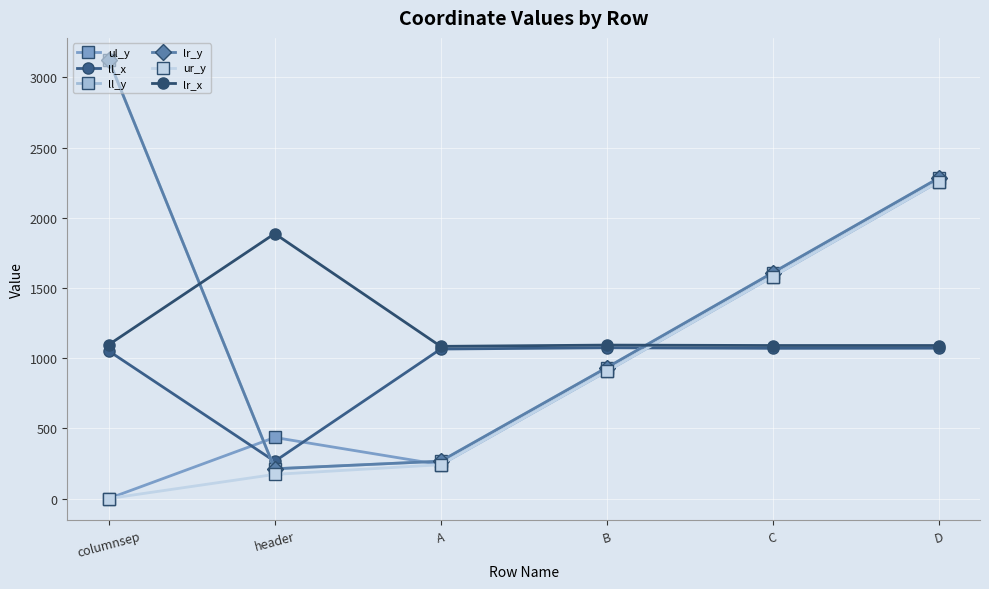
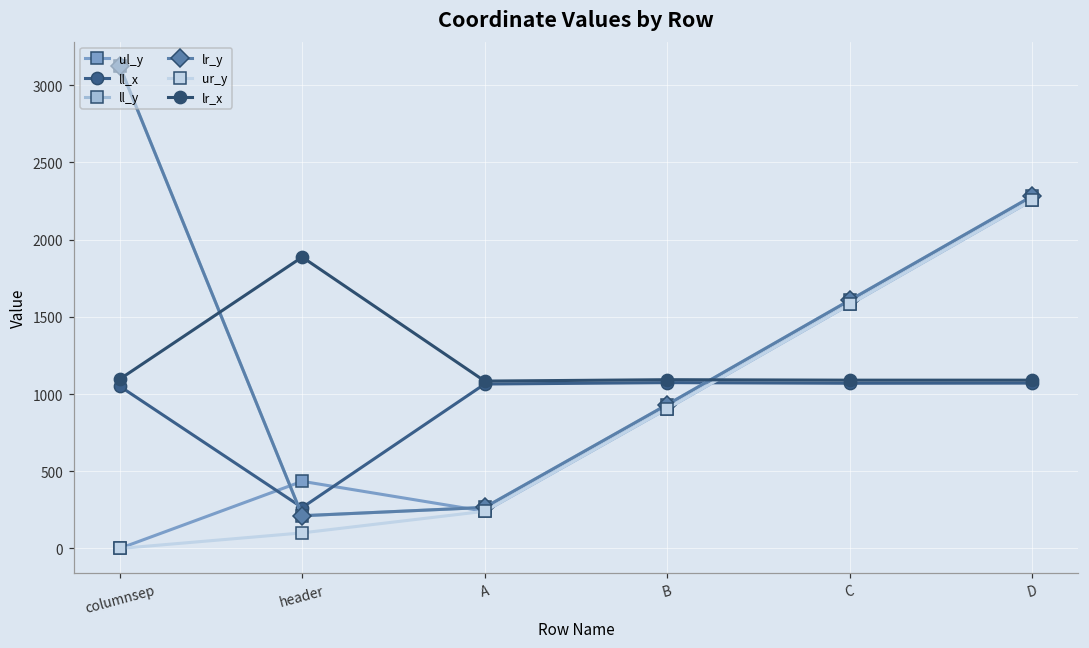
  {
    "ur_y": {
-     "header": 170
+     "header": 100
    }
  }
